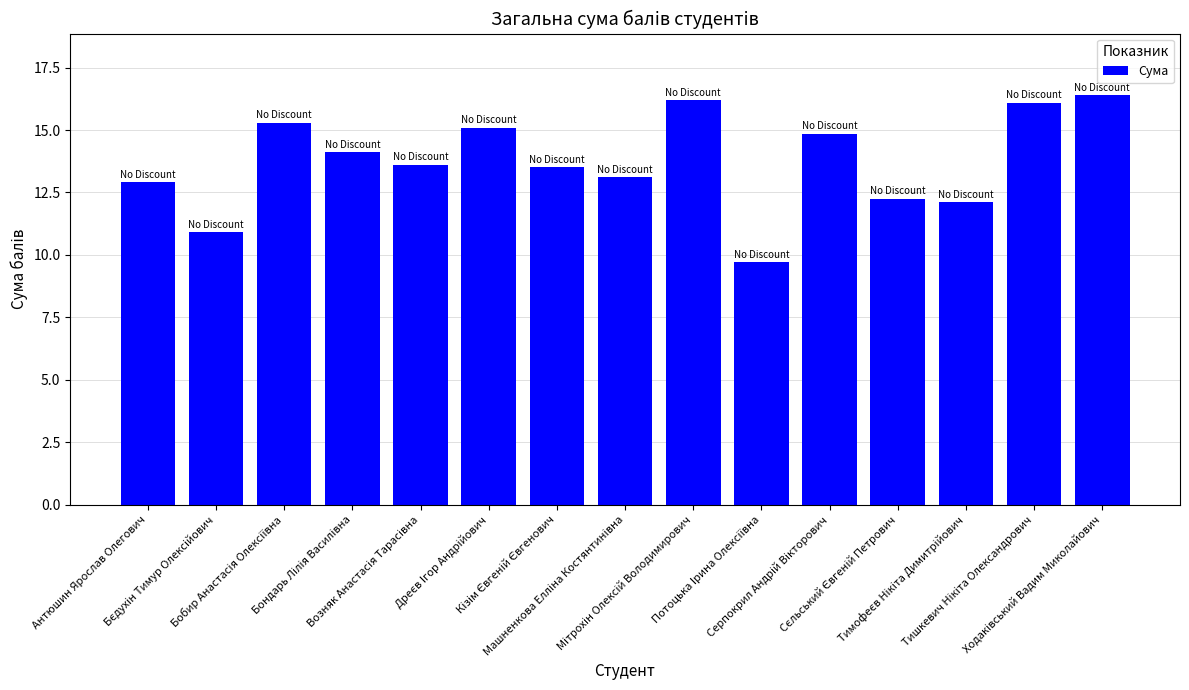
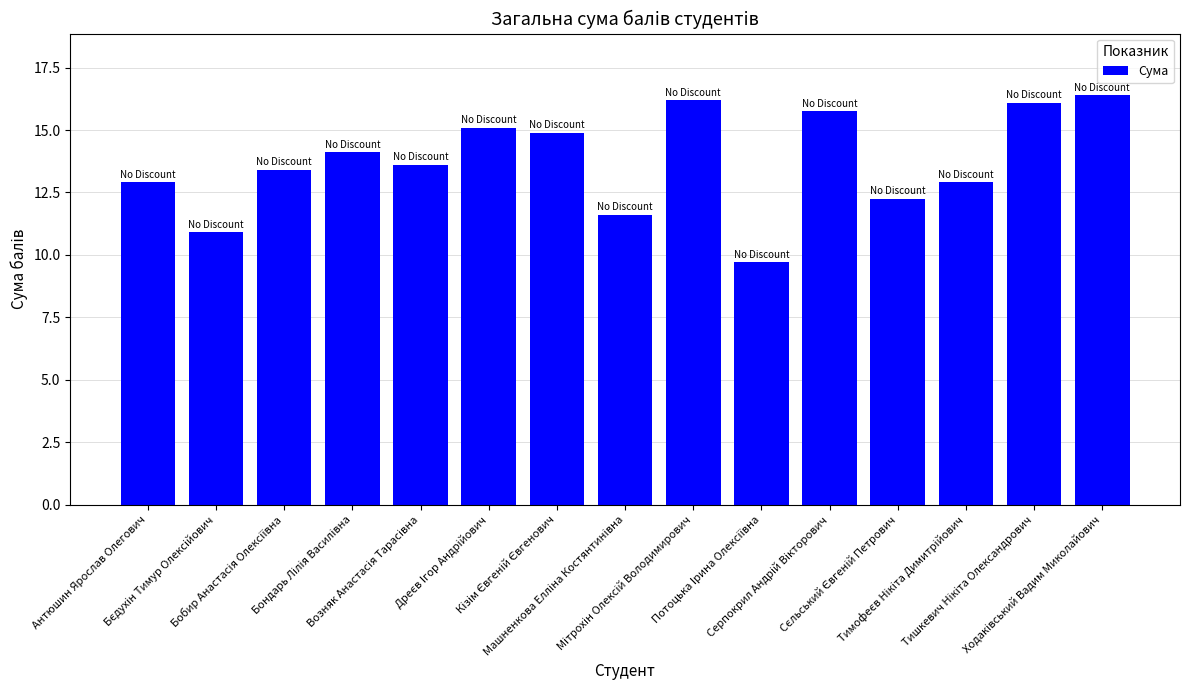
  {
    "Антюшин Ярослав Олегович": 12.9,
    "Бєдухін Тимур Олексійович": 10.9,
-   "Бобир Анастасія Олексіївна": 15.3,
+   "Бобир Анастасія Олексіївна": 13.4,
    "Бондарь Лілія Василівна": 14.1,
    "Возняк Анастасія Тарасівна": 13.6,
    "Дреєв Ігор Андрійович": 15.1,
-   "Кізім Євгеній Євгенович": 13.5,
-   "Машненкова Елліна Костянтинівна": 13.1,
+   "Кізім Євгеній Євгенович": 14.9,
+   "Машненкова Елліна Костянтинівна": 11.6,
    "Мітрохін Олексій Володимирович": 16.2,
    "Потоцька Ірина Олексіївна": 9.7,
-   "Серпокрил Андрій Вікторович": 14.9,
+   "Серпокрил Андрій Вікторович": 15.8,
    "Сєльський Євгеній Петрович": 12.2,
-   "Тимофеєв Нікіта Димитрійович": 12.1,
+   "Тимофеєв Нікіта Димитрійович": 12.9,
    "Тишкевич Нікіта Олександрович": 16.1,
    "Ходаківський Вадим Миколайович": 16.4
  }
